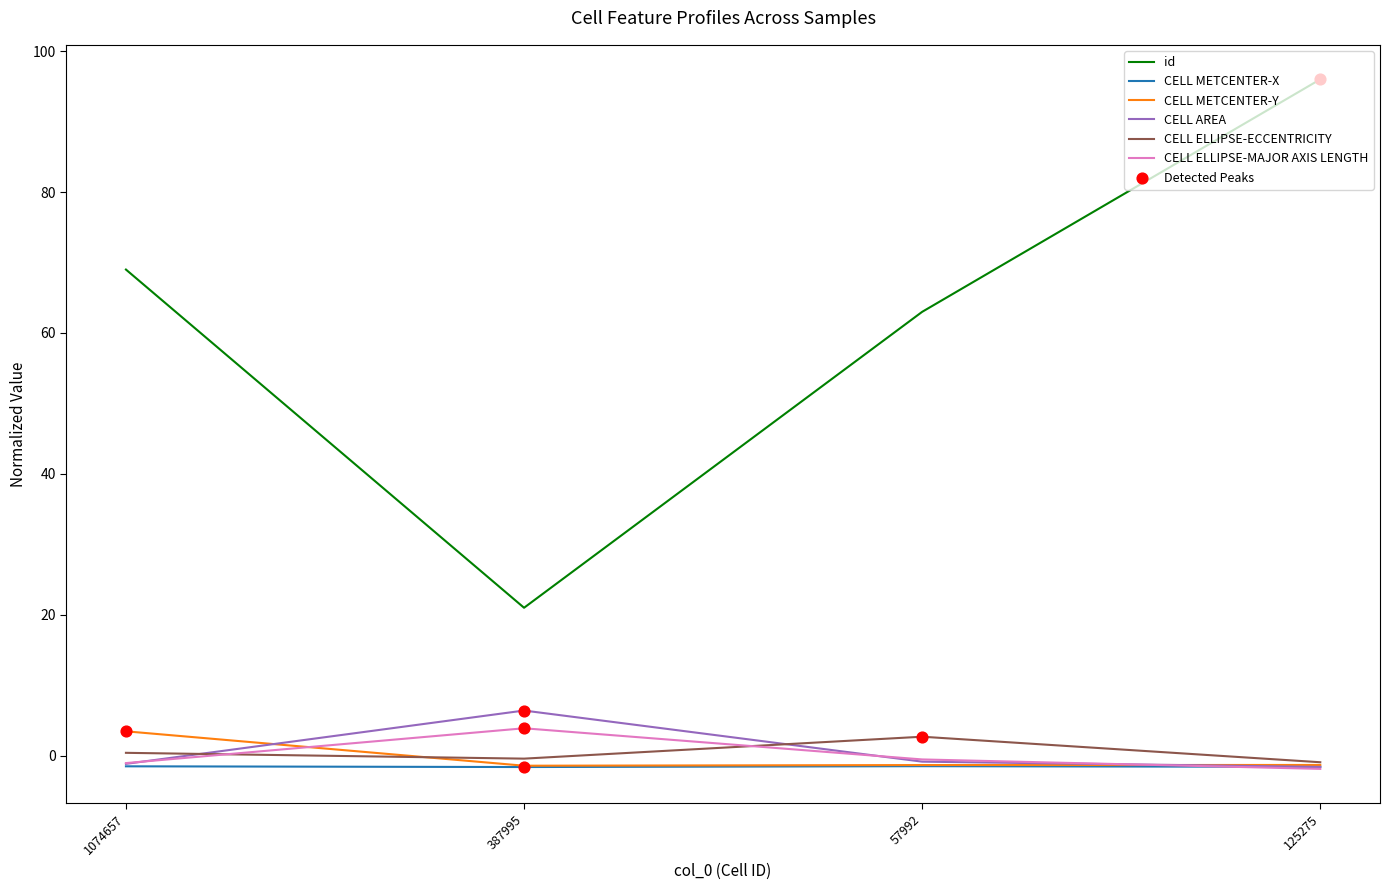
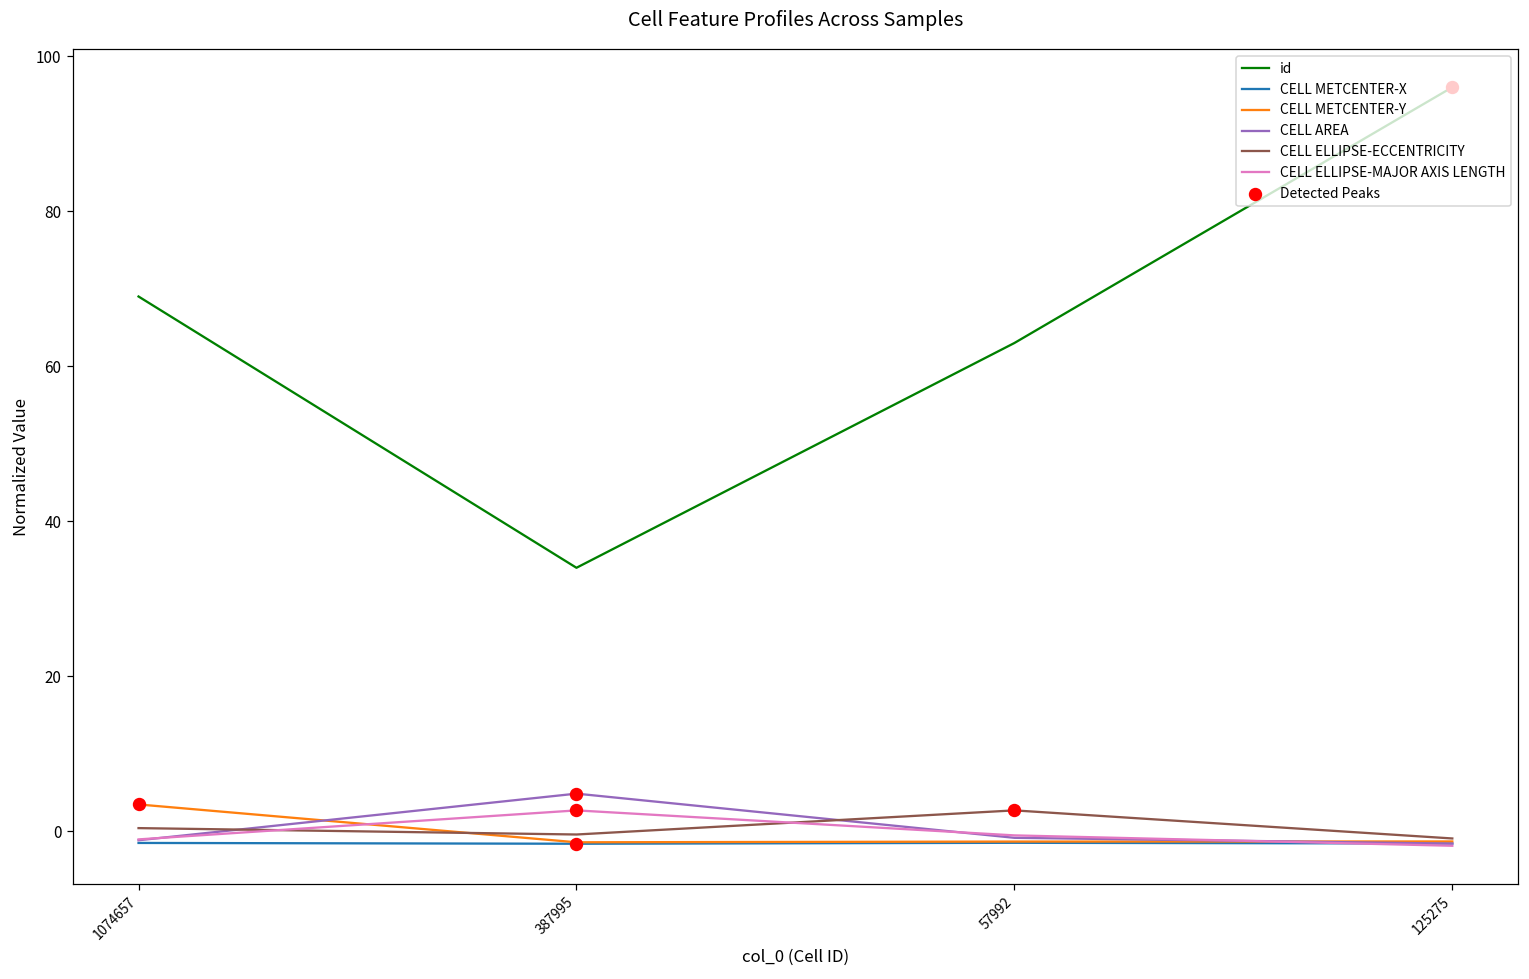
  {
    "id": {
      "1074657": 69,
-     "387995": 21,
+     "387995": 34,
      "57992": 63
    },
    "CELL AREA": {
-     "387995": 6
+     "387995": 5
    },
    "CELL ELLIPSE-ECCENTRICITY": {
      "1074657": 0,
      "387995": 0,
      "125275": -1
    },
    "CELL ELLIPSE-MAJOR AXIS LENGTH": {
-     "387995": 4
+     "387995": 3
    }
  }
